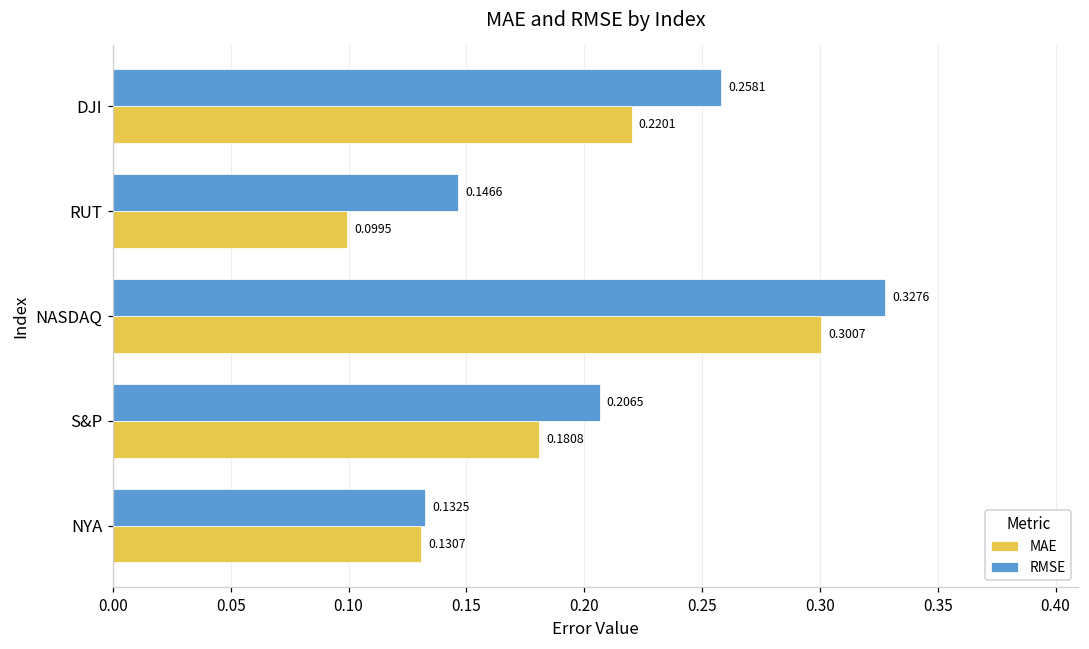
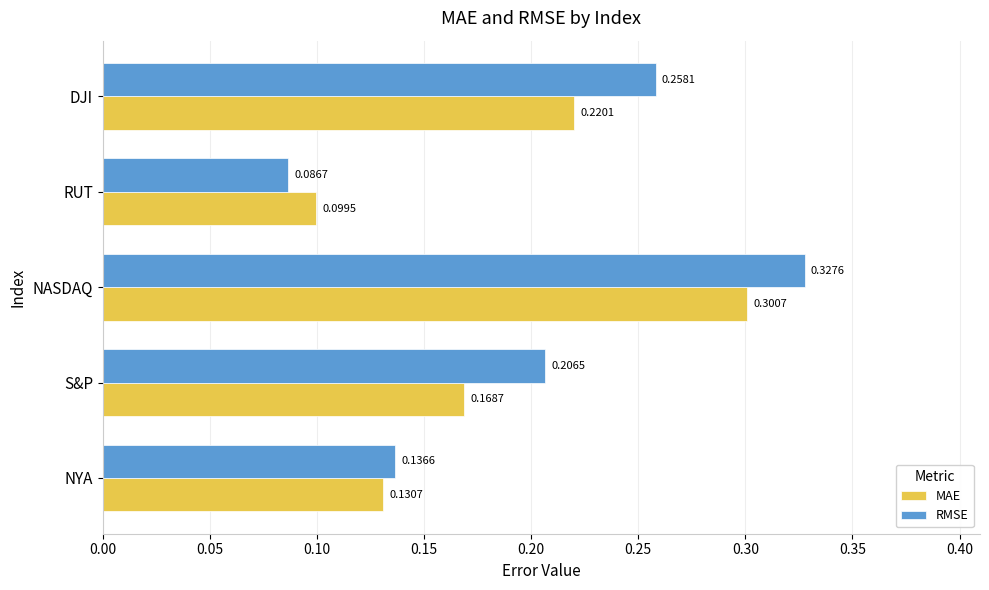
  {
    "MAE": {
      "DJI": 0.2201,
      "RUT": 0.0995,
      "NASDAQ": 0.3007,
-     "S&P": 0.1808,
+     "S&P": 0.1687,
      "NYA": 0.1307
    },
    "RMSE": {
      "DJI": 0.2581,
-     "RUT": 0.1466,
+     "RUT": 0.0867,
      "NASDAQ": 0.3276,
      "S&P": 0.2065,
-     "NYA": 0.1325
+     "NYA": 0.1366
    }
  }
